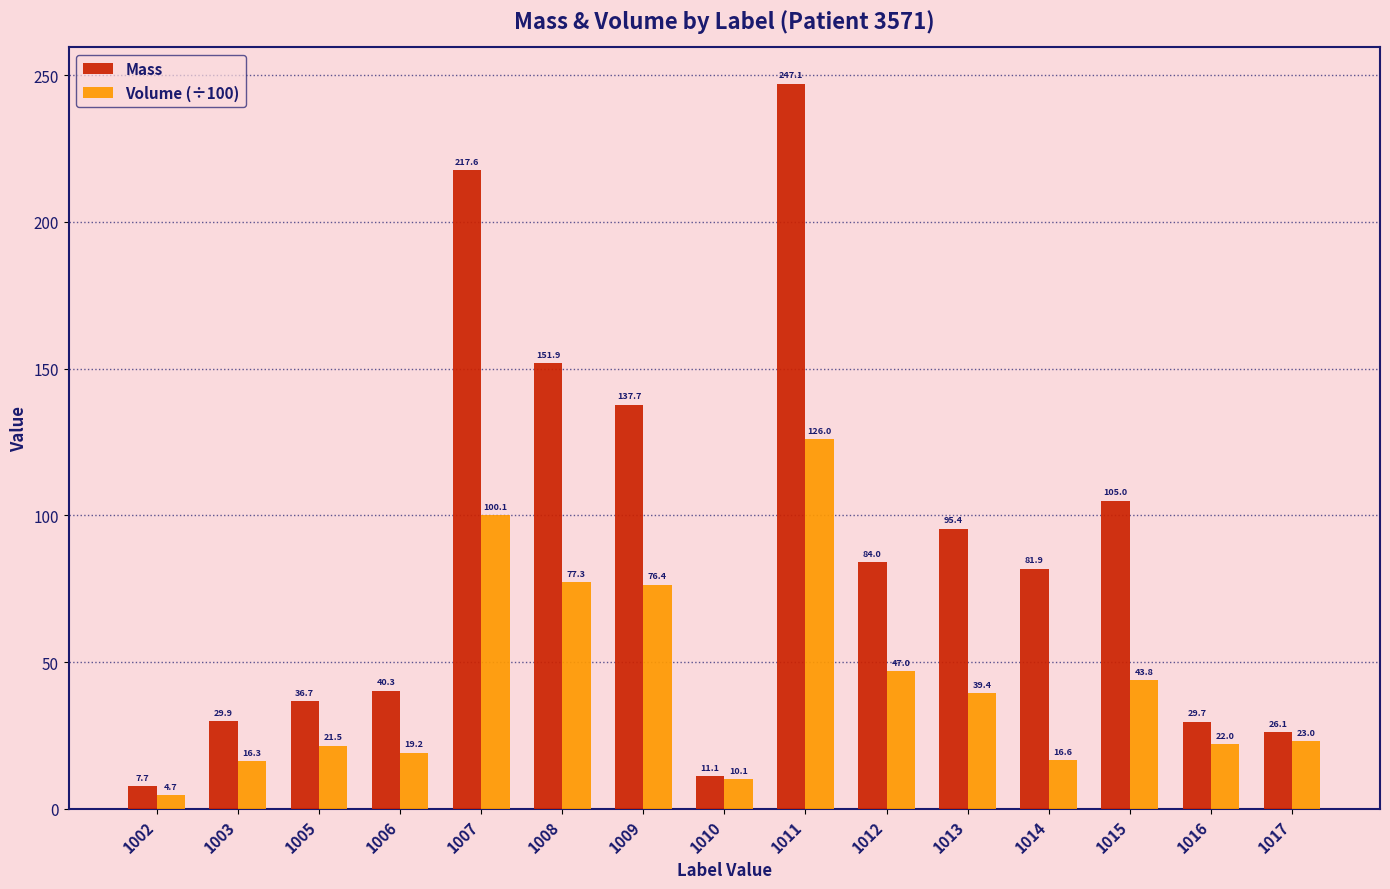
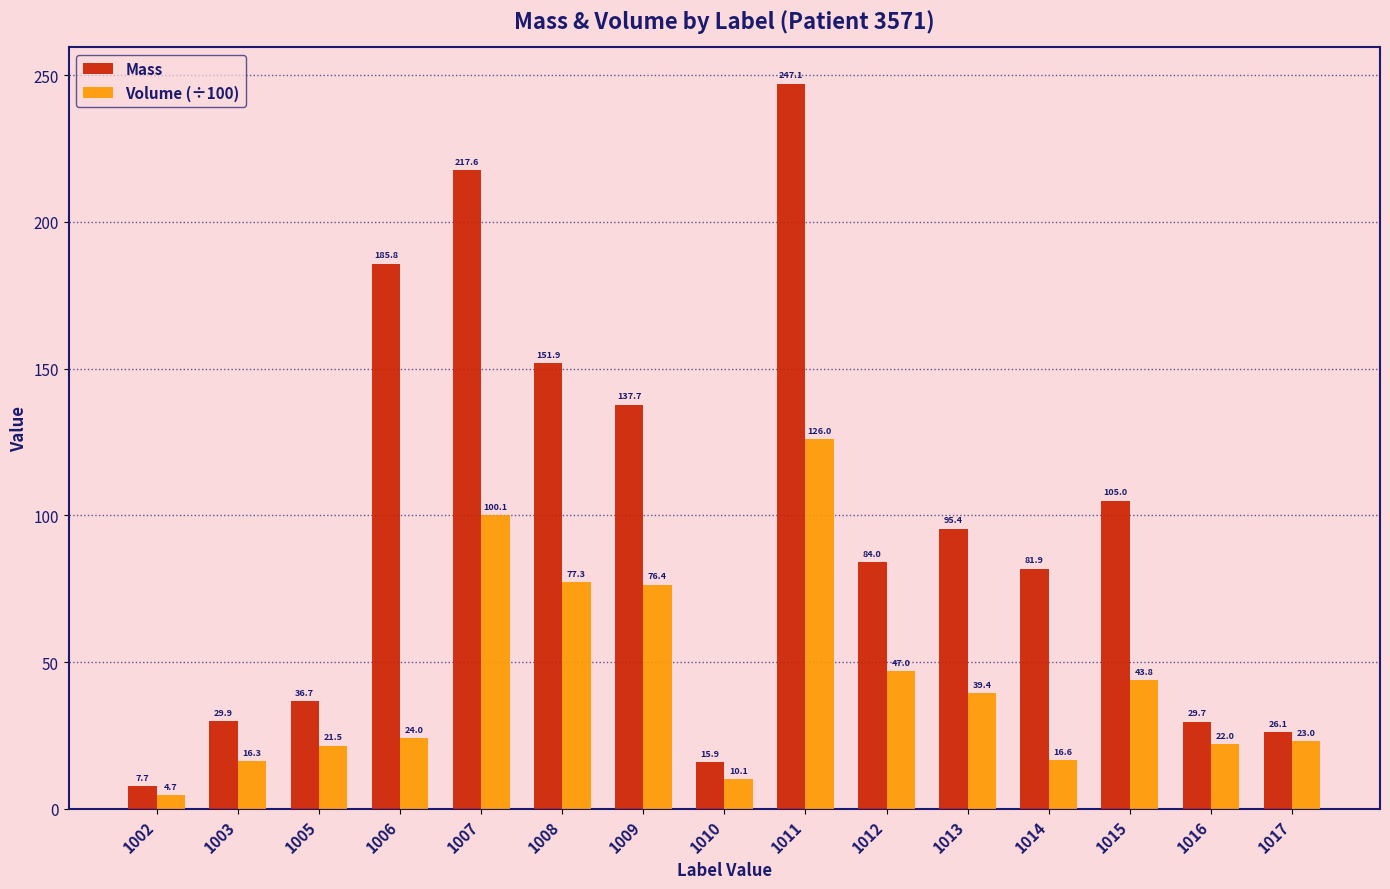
  {
    "Mass": {
      "1002": 7.7,
      "1003": 29.9,
      "1005": 36.7,
-     "1006": 40.3,
+     "1006": 185.8,
      "1007": 217.6,
      "1008": 151.9,
      "1009": 137.7,
-     "1010": 11.1,
+     "1010": 15.9,
      "1011": 247.1,
      "1012": 84.0,
      "1013": 95.4,
      "1014": 81.9,
      "1015": 105.0,
      "1016": 29.7,
      "1017": 26.1
    },
    "Volume (÷100)": {
      "1002": 4.7,
      "1003": 16.3,
      "1005": 21.5,
-     "1006": 19.2,
+     "1006": 24.0,
      "1007": 100.1,
      "1008": 77.3,
      "1009": 76.4,
      "1010": 10.1,
      "1011": 126.0,
      "1012": 47.0,
      "1013": 39.4,
      "1014": 16.6,
      "1015": 43.8,
      "1016": 22.0,
      "1017": 23.0
    }
  }
